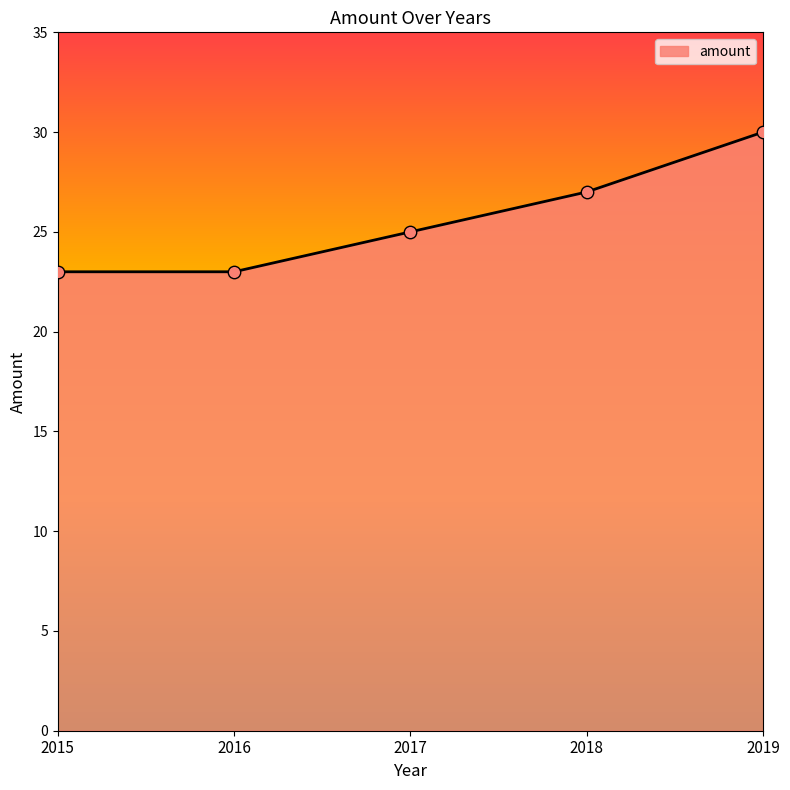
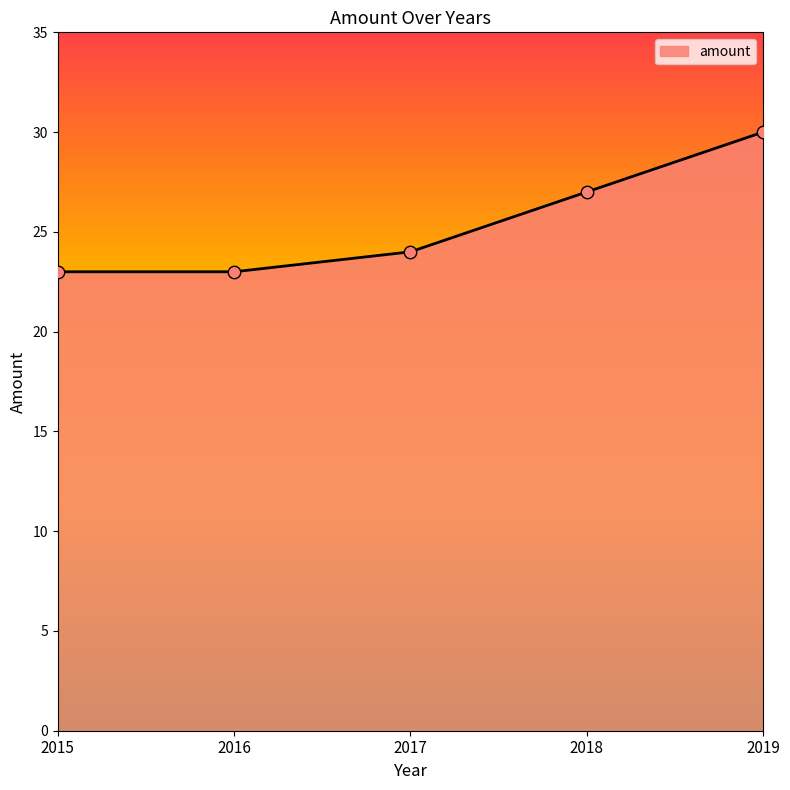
  {
    "2015": 23,
    "2016": 23,
-   "2017": 25,
+   "2017": 24,
    "2018": 27,
    "2019": 30
  }
